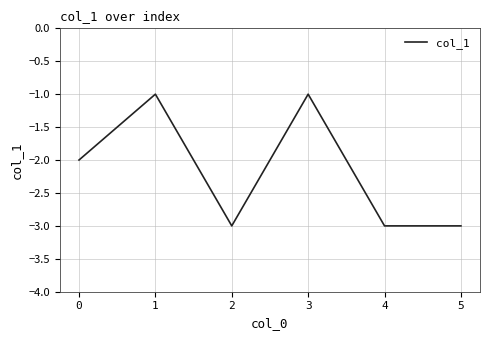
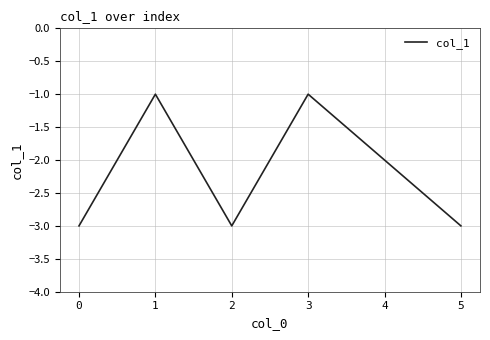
  {
-   "0": -2,
+   "0": -3,
    "1": -1,
    "2": -3,
    "3": -1,
-   "4": -3,
+   "4": -2,
    "5": -3
  }
